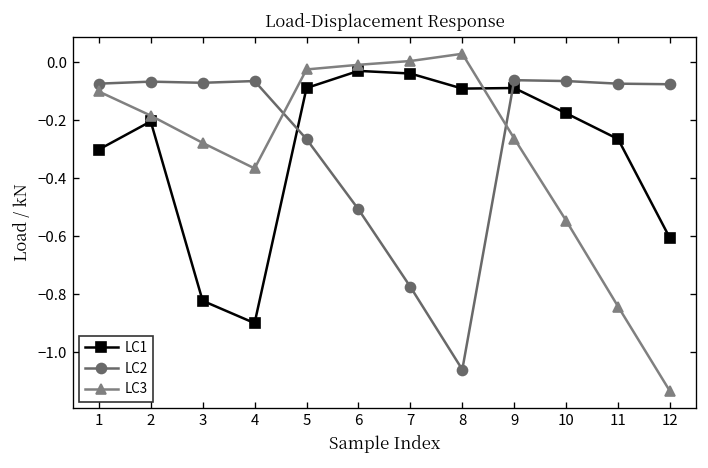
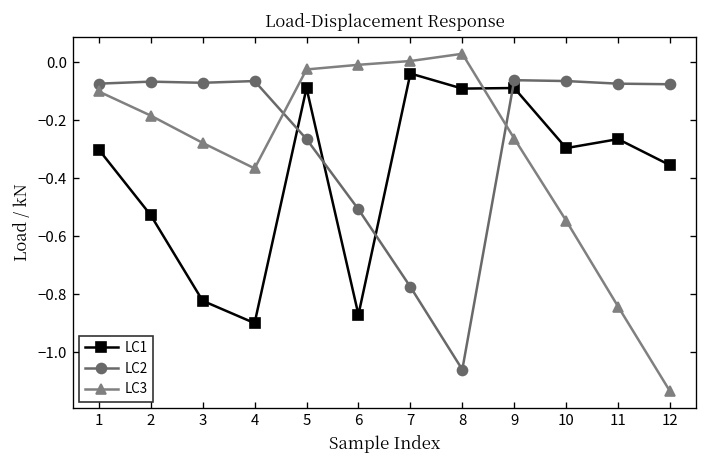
  {
    "LC1": {
      "1": -0.30,
-     "2": -0.20,
+     "2": -0.53,
      "3": -0.82,
      "4": -0.90,
      "5": -0.09,
-     "6": -0.03,
+     "6": -0.87,
      "7": -0.04,
      "8": -0.09,
      "9": -0.09,
-     "10": -0.18,
+     "10": -0.30,
      "11": -0.27,
-     "12": -0.61
+     "12": -0.36
    }
  }
